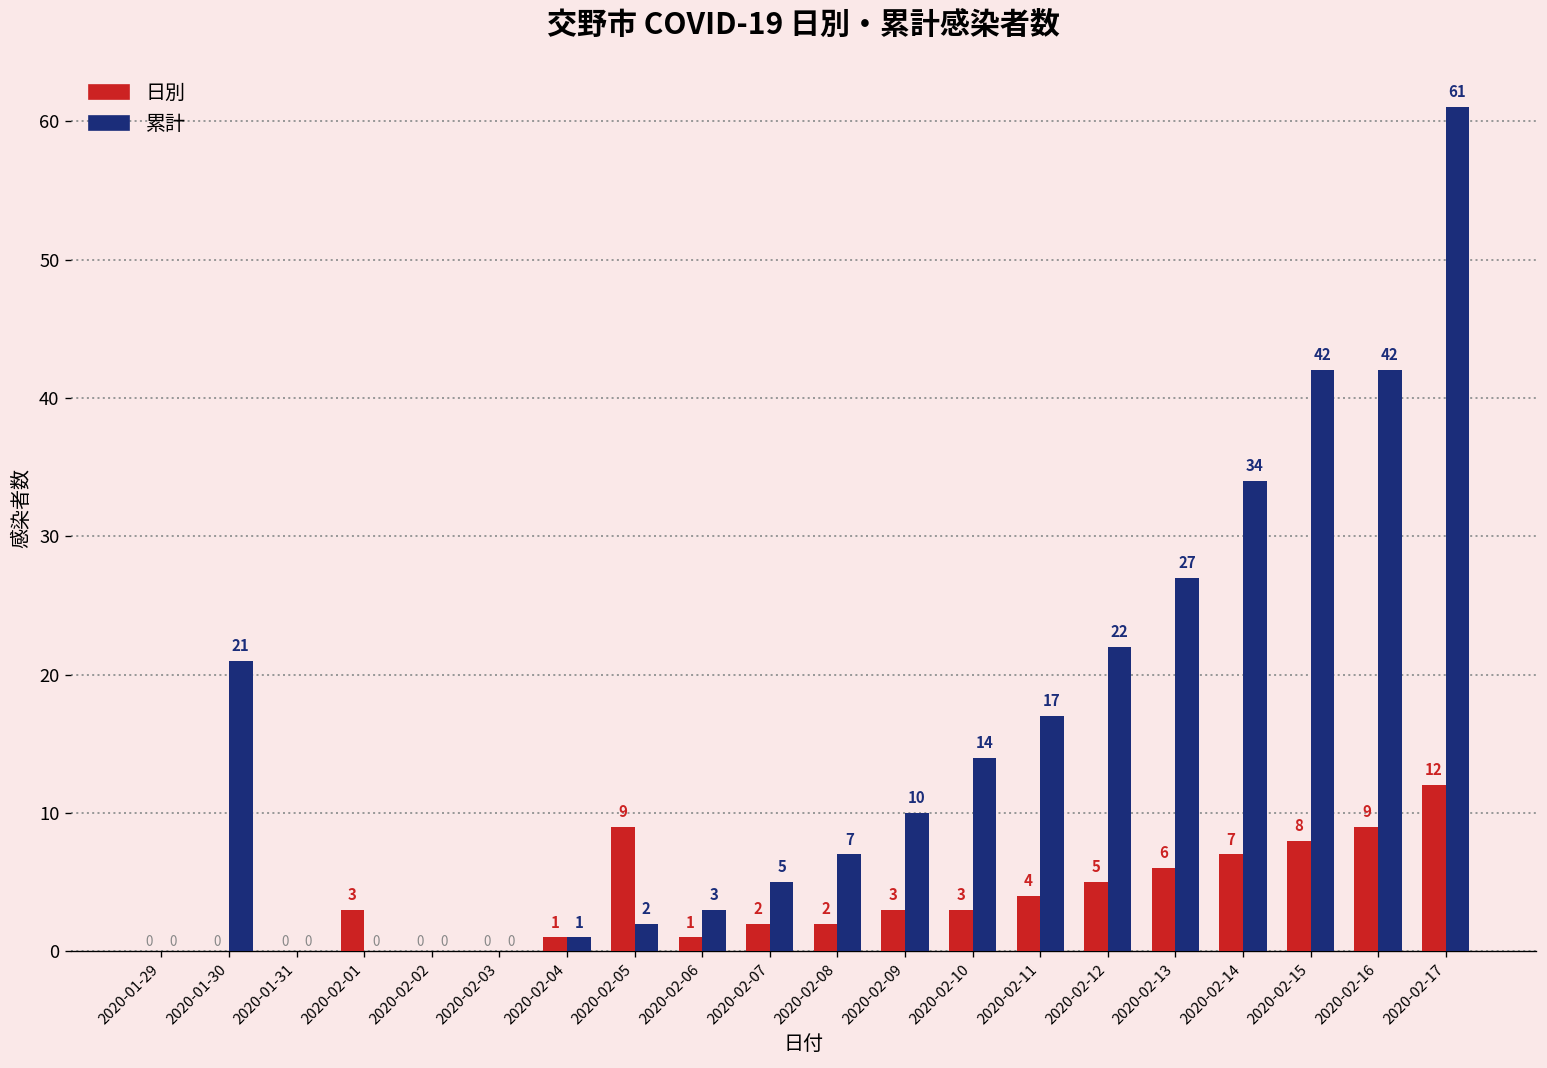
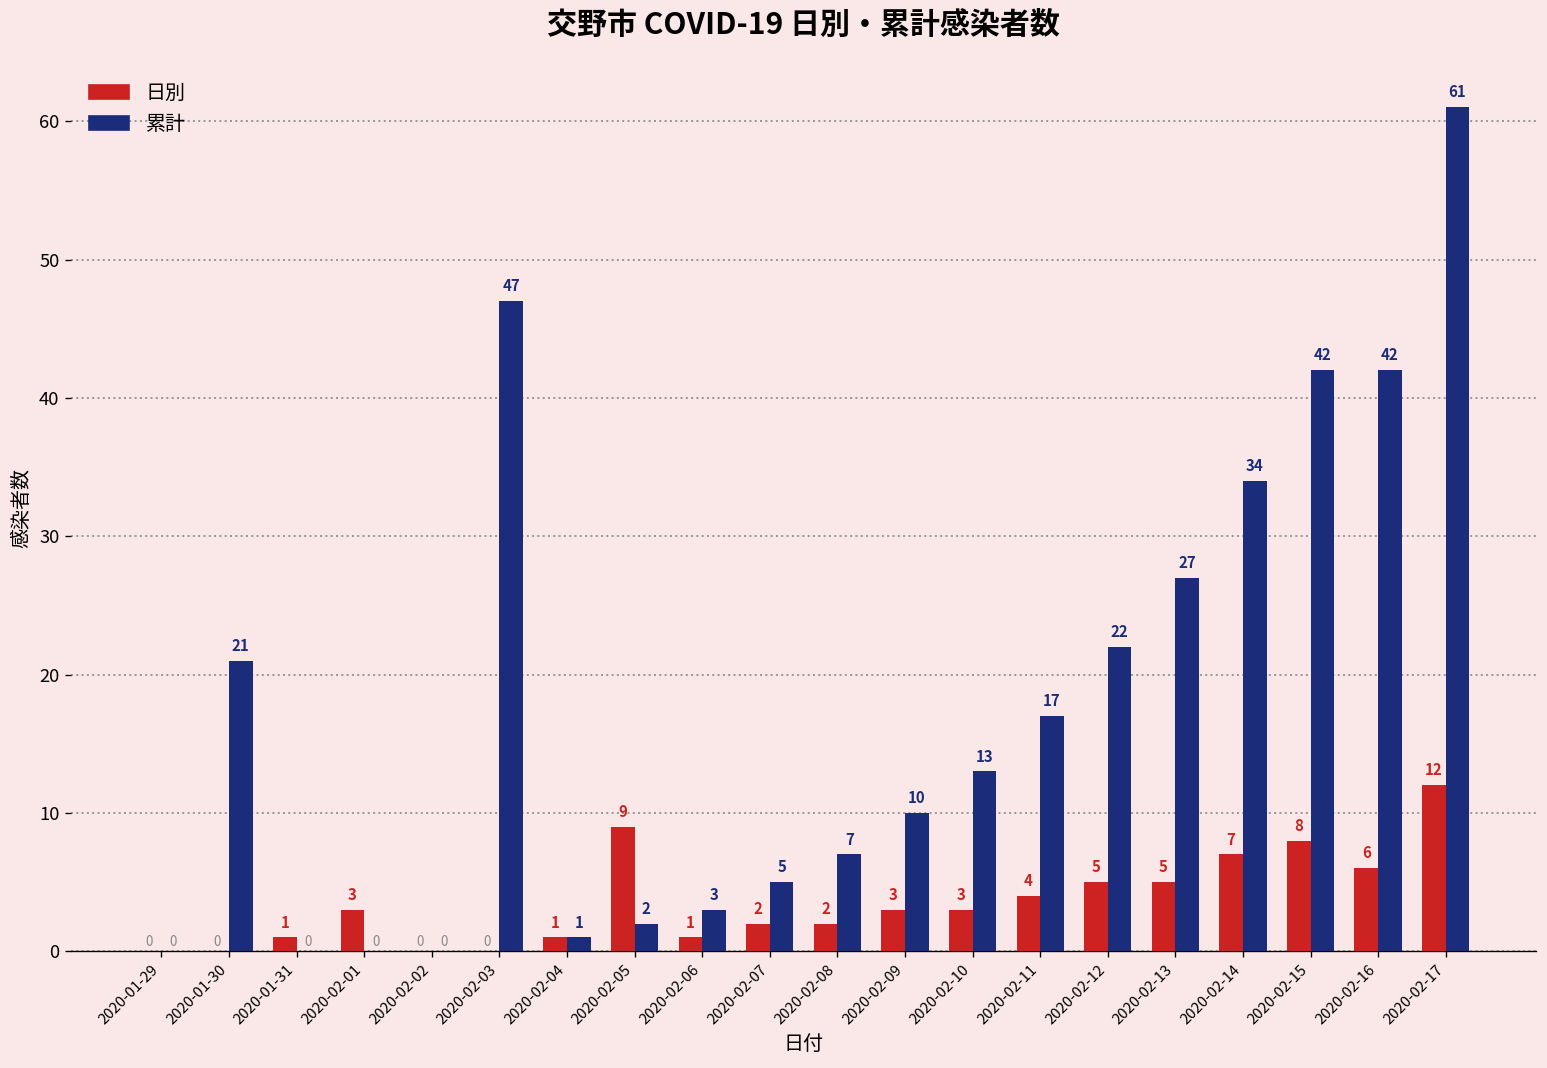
  {
    "日別": {
      "2020-01-29": 0,
      "2020-01-30": 0,
-     "2020-01-31": 0,
+     "2020-01-31": 1,
      "2020-02-01": 3,
      "2020-02-02": 0,
      "2020-02-03": 0,
      "2020-02-04": 1,
      "2020-02-05": 9,
      "2020-02-06": 1,
      "2020-02-07": 2,
      "2020-02-08": 2,
      "2020-02-09": 3,
      "2020-02-10": 3,
      "2020-02-11": 4,
      "2020-02-12": 5,
-     "2020-02-13": 6,
+     "2020-02-13": 5,
      "2020-02-14": 7,
      "2020-02-15": 8,
-     "2020-02-16": 9,
+     "2020-02-16": 6,
      "2020-02-17": 12
    },
    "累計": {
      "2020-01-29": 0,
      "2020-01-30": 21,
      "2020-01-31": 0,
      "2020-02-01": 0,
      "2020-02-02": 0,
-     "2020-02-03": 0,
+     "2020-02-03": 47,
      "2020-02-04": 1,
      "2020-02-05": 2,
      "2020-02-06": 3,
      "2020-02-07": 5,
      "2020-02-08": 7,
      "2020-02-09": 10,
-     "2020-02-10": 14,
+     "2020-02-10": 13,
      "2020-02-11": 17,
      "2020-02-12": 22,
      "2020-02-13": 27,
      "2020-02-14": 34,
      "2020-02-15": 42,
      "2020-02-16": 42,
      "2020-02-17": 61
    }
  }
